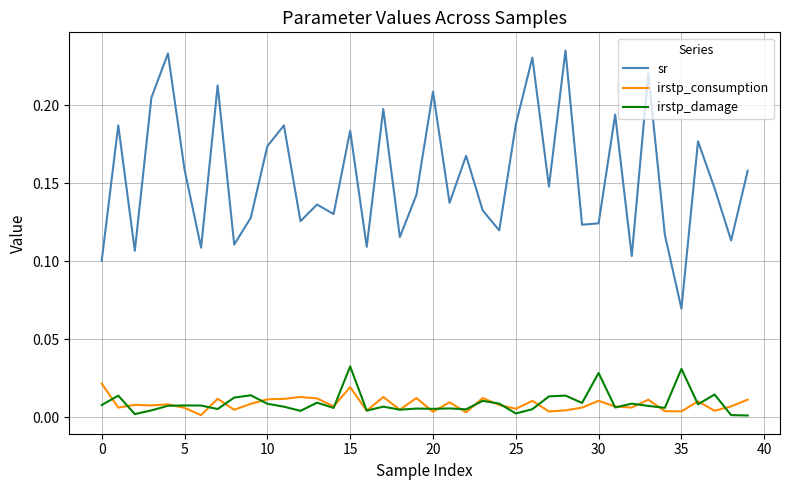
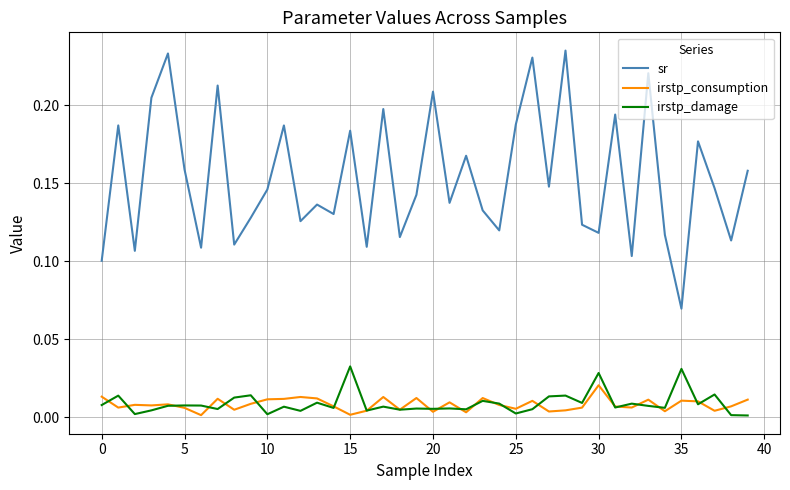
  {
    "sr": {
      "0": 0.100,
      "5": 0.159,
-     "10": 0.174,
+     "10": 0.146,
      "15": 0.184,
      "20": 0.209,
      "25": 0.188,
-     "30": 0.124,
+     "30": 0.118,
      "35": 0.070
    },
    "irstp_consumption": {
-     "0": 0.022,
+     "0": 0.013,
      "10": 0.012,
-     "15": 0.019,
+     "15": 0.002,
      "20": 0.004,
      "25": 0.005,
-     "30": 0.011,
-     "35": 0.004
+     "30": 0.021,
+     "35": 0.011
    },
    "irstp_damage": {
      "0": 0.008,
-     "10": 0.009,
+     "10": 0.002,
      "15": 0.033,
      "20": 0.005,
      "25": 0.002,
      "30": 0.028,
      "35": 0.031
    }
  }
